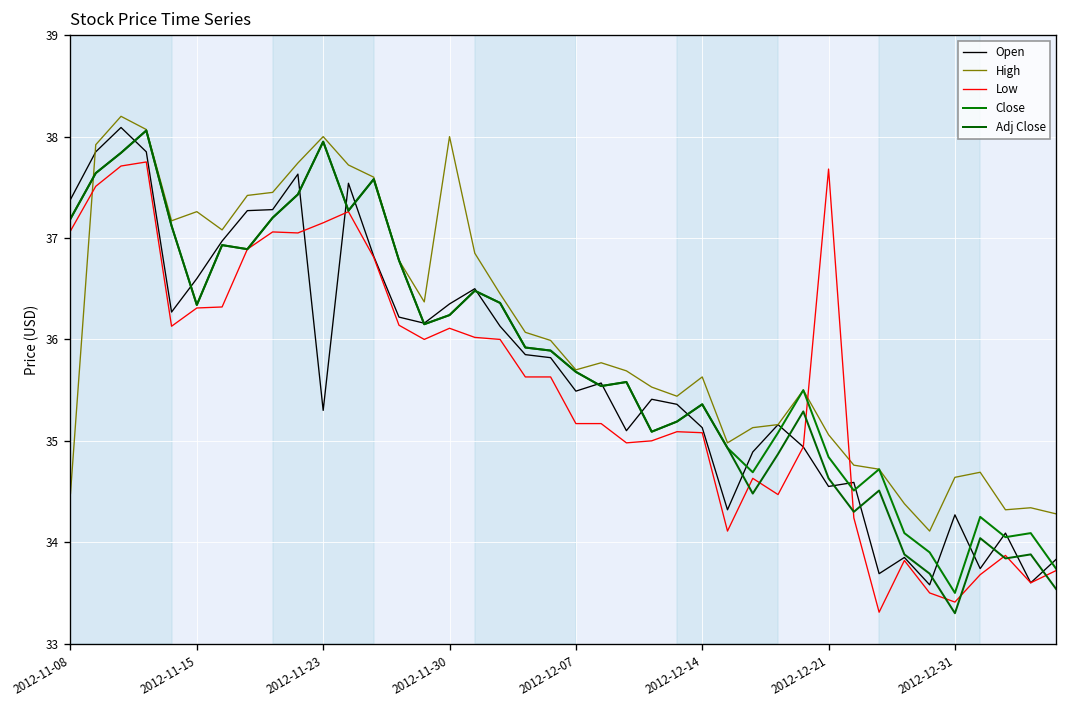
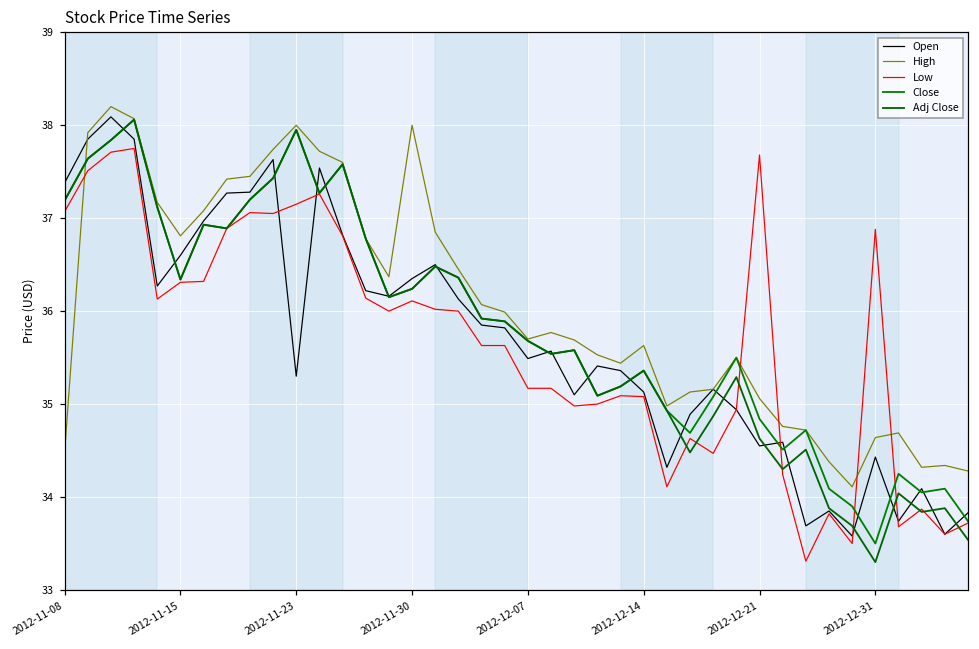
  {
    "Open": {
      "2012-11-08": 37.4,
      "2012-11-15": 36.6,
      "2012-11-23": 35.3,
      "2012-11-30": 36.4,
      "2012-12-07": 35.5,
      "2012-12-14": 35.1,
      "2012-12-21": 34.6,
-     "2012-12-31": 34.3
+     "2012-12-31": 34.4
    },
    "High": {
      "2012-11-08": 34.5,
-     "2012-11-15": 37.3,
+     "2012-11-15": 36.8,
      "2012-11-23": 38.0,
      "2012-11-30": 38.0,
      "2012-12-14": 35.6,
      "2012-12-21": 35.1,
      "2012-12-31": 34.6
    },
    "Low": {
      "2012-11-08": 37.1,
      "2012-11-15": 36.3,
      "2012-11-23": 37.2,
      "2012-11-30": 36.1,
      "2012-12-07": 35.2,
      "2012-12-14": 35.1,
      "2012-12-21": 37.7,
-     "2012-12-31": 33.4
+     "2012-12-31": 36.9
    }
  }
